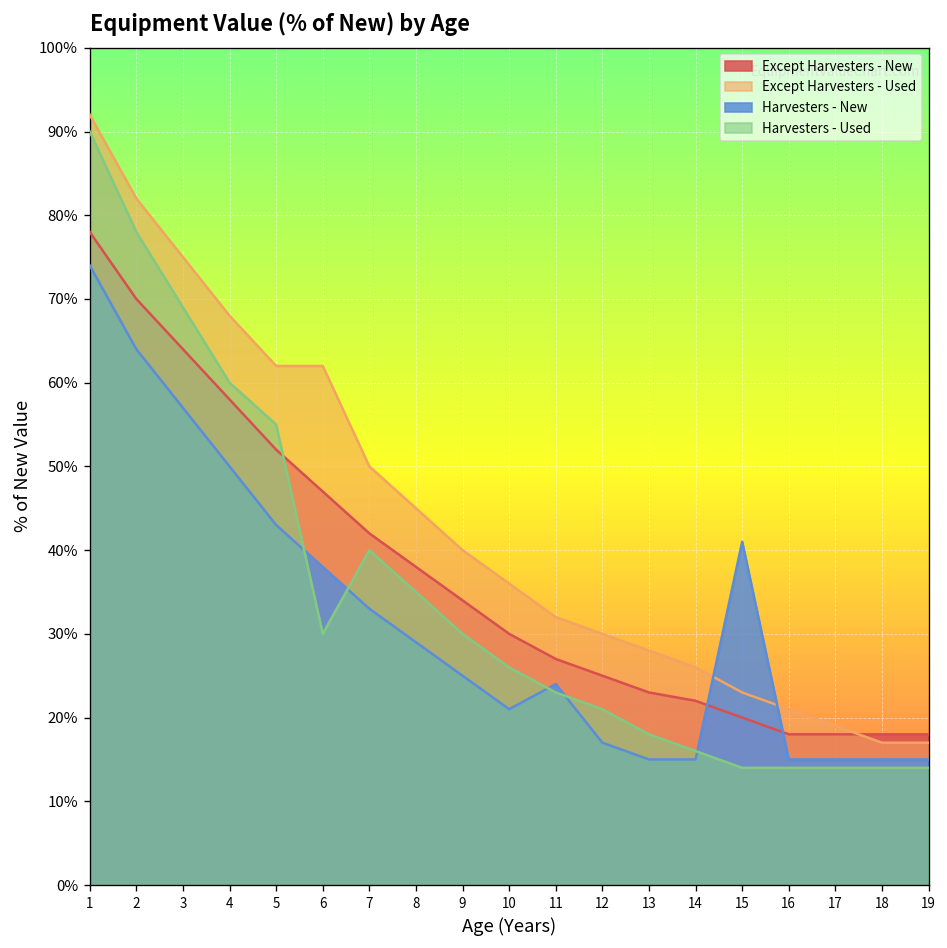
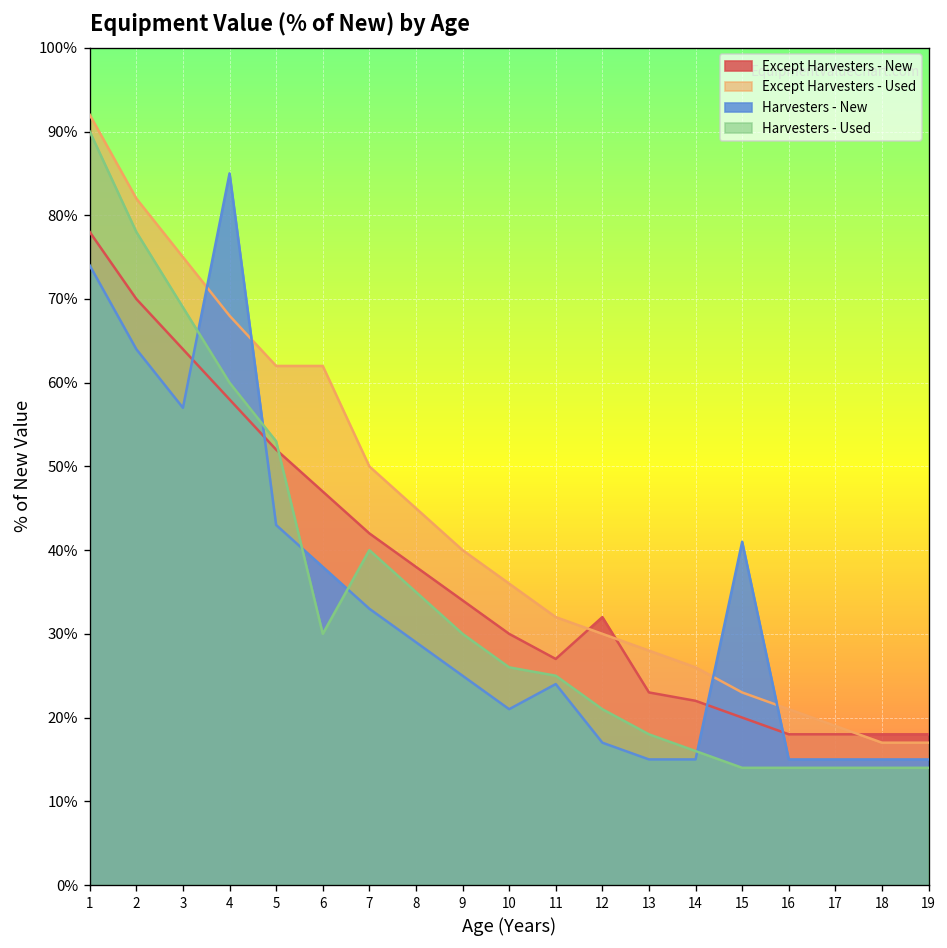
  {
    "Except Harvesters - New": {
      "1": "78%",
      "2": "70%",
      "3": "64%",
      "4": "58%",
      "5": "52%",
      "6": "47%",
      "7": "42%",
      "8": "38%",
      "9": "34%",
      "10": "30%",
      "11": "27%",
-     "12": "25%",
+     "12": "32%",
      "13": "23%",
      "14": "22%",
      "15": "20%",
      "16": "18%",
      "17": "18%",
      "18": "18%",
      "19": "18%"
    },
    "Except Harvesters - Used": {
      "1": "92%",
      "2": "82%",
      "3": "75%",
      "4": "68%",
      "5": "62%",
      "6": "62%",
      "7": "50%",
      "8": "45%",
      "9": "40%",
      "10": "36%",
      "11": "32%",
      "12": "30%",
      "13": "28%",
      "14": "26%",
      "15": "23%",
      "16": "21%",
      "17": "19%",
      "18": "17%",
      "19": "17%"
    },
    "Harvesters - New": {
      "1": "74%",
      "2": "64%",
      "3": "57%",
-     "4": "50%",
+     "4": "85%",
      "5": "43%",
      "6": "38%",
      "7": "33%",
      "8": "29%",
      "9": "25%",
      "10": "21%",
      "11": "24%",
      "12": "17%",
      "13": "15%",
      "14": "15%",
      "15": "41%",
      "16": "15%",
      "17": "15%",
      "18": "15%",
      "19": "15%"
    },
    "Harvesters - Used": {
      "1": "90%",
      "2": "78%",
      "3": "69%",
      "4": "60%",
-     "5": "55%",
+     "5": "53%",
      "6": "30%",
      "7": "40%",
      "8": "35%",
      "9": "30%",
      "10": "26%",
-     "11": "23%",
+     "11": "25%",
      "12": "21%",
      "13": "18%",
      "14": "16%",
      "15": "14%",
      "16": "14%",
      "17": "14%",
      "18": "14%",
      "19": "14%"
    }
  }
